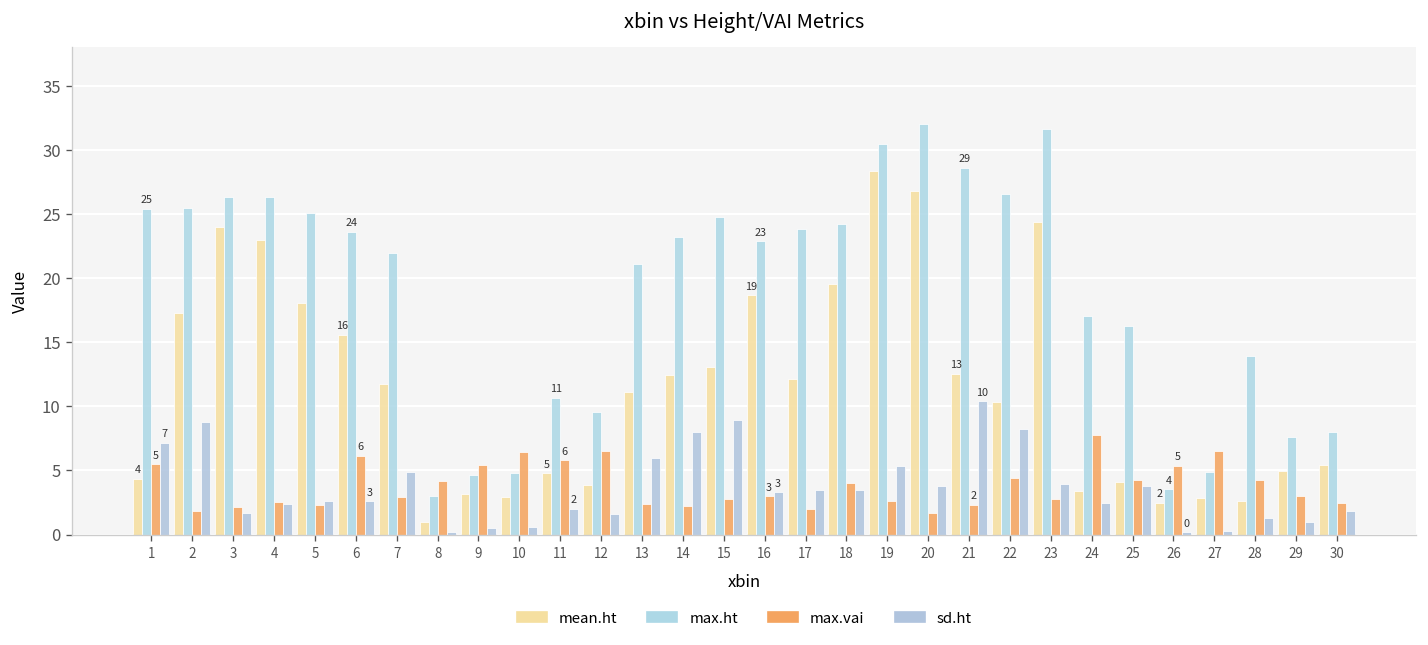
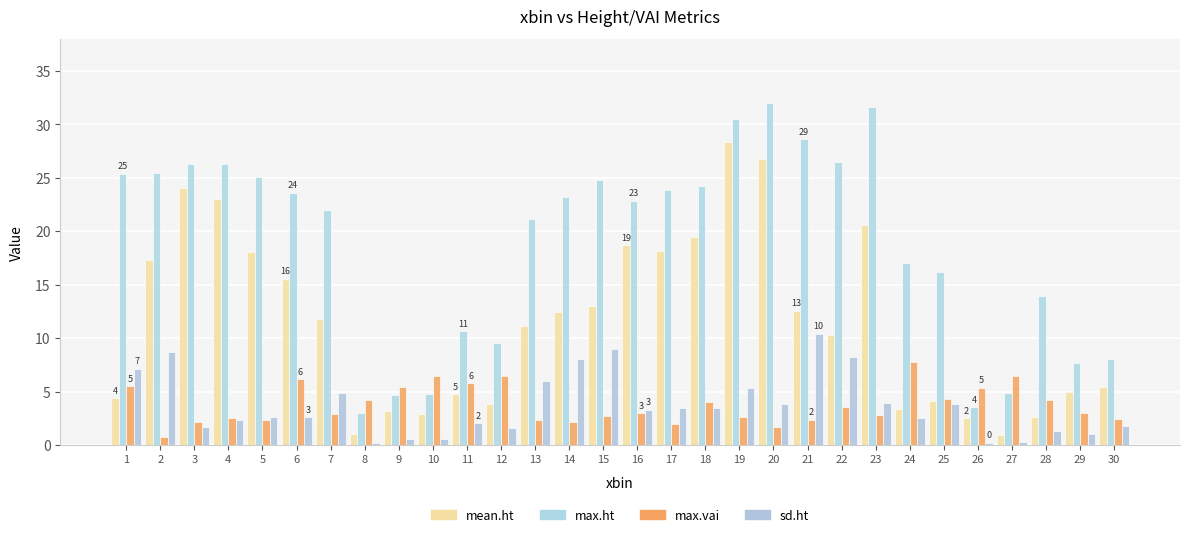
  {
    "mean.ht": {
      "2": 17.3,
      "3": 24.0,
      "4": 23.0,
      "5": 18.1,
      "7": 11.8,
      "8": 1.0,
      "9": 3.2,
      "10": 2.9,
      "12": 3.8,
      "13": 11.1,
      "14": 12.4,
      "15": 13.0,
-     "17": 12.1,
+     "17": 18.2,
      "18": 19.5,
      "19": 28.3,
      "20": 26.8,
-     "23": 24.4,
+     "23": 20.6,
      "24": 3.4,
      "25": 4.1,
-     "27": 2.9,
+     "27": 0.9,
      "28": 2.7,
      "29": 5.0,
      "30": 5.5
    },
    "max.vai": {
-     "2": 1.9,
+     "2": 0.8,
      "3": 2.1,
      "4": 2.6,
      "5": 2.3,
      "8": 4.2,
      "9": 5.4,
      "13": 2.4,
      "14": 2.2,
      "17": 2.0,
      "18": 4.0,
      "19": 2.6,
-     "22": 4.4,
+     "22": 3.6,
      "23": 2.8,
      "24": 7.7,
      "27": 6.5,
      "28": 4.3,
      "29": 3.0,
      "30": 2.4
    }
  }
